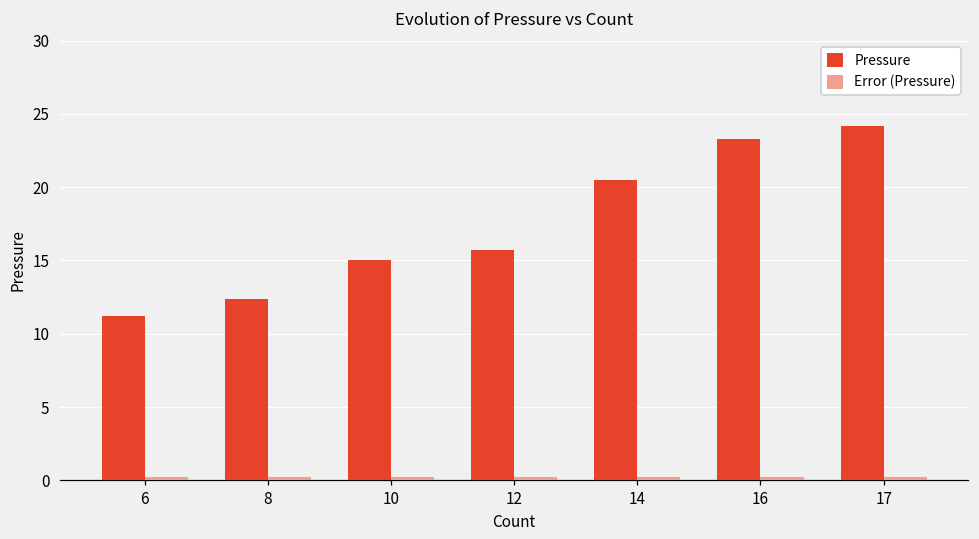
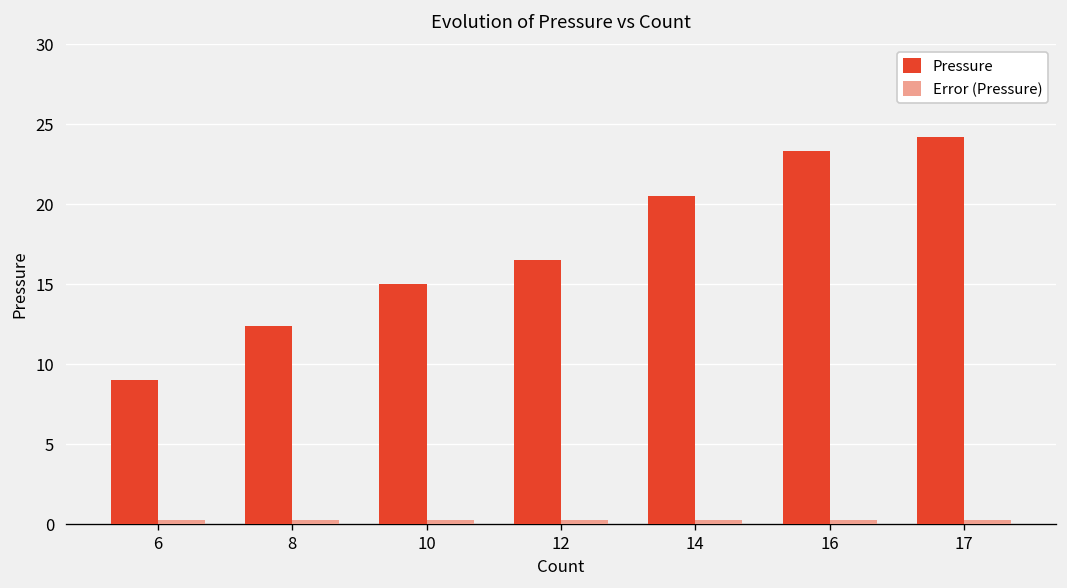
  {
    "Pressure": {
-     "6": 11.2,
+     "6": 9.0,
      "8": 12.4,
      "10": 15.0,
-     "12": 15.7,
+     "12": 16.5,
      "14": 20.5,
      "16": 23.3,
      "17": 24.2
    },
    "Error (Pressure)": {
      "6": 0.3,
      "8": 0.3,
      "10": 0.3,
      "12": 0.3,
      "14": 0.3,
      "16": 0.3,
      "17": 0.3
    }
  }
